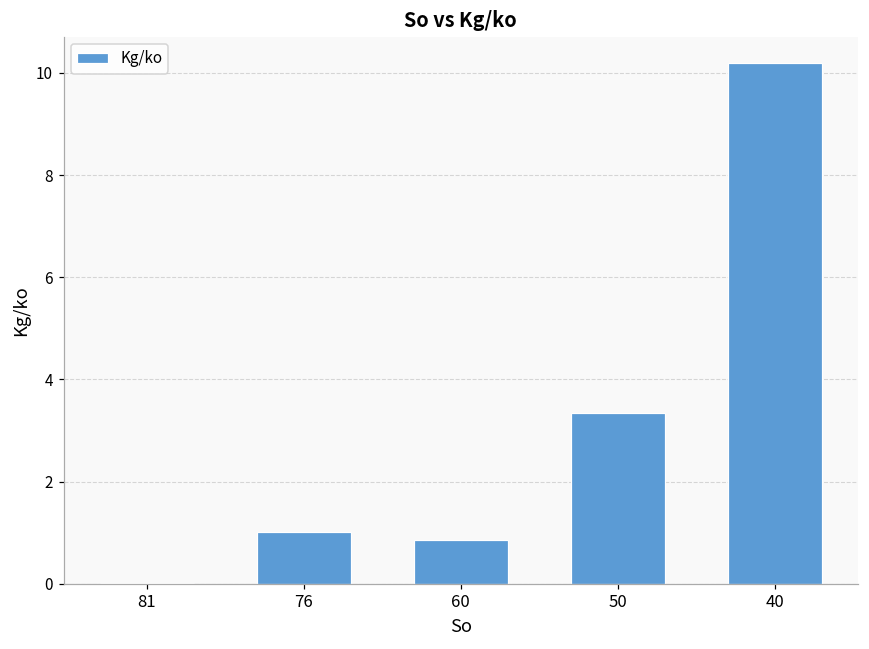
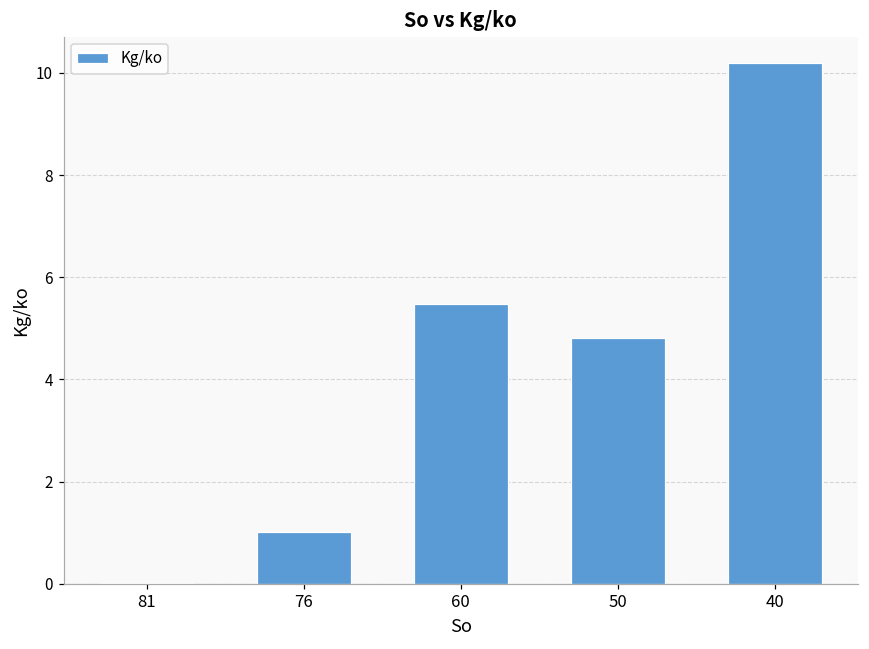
  {
    "76": 1.0,
-   "60": 0.9,
-   "50": 3.4,
+   "60": 5.5,
+   "50": 4.8,
    "40": 10.2
  }
